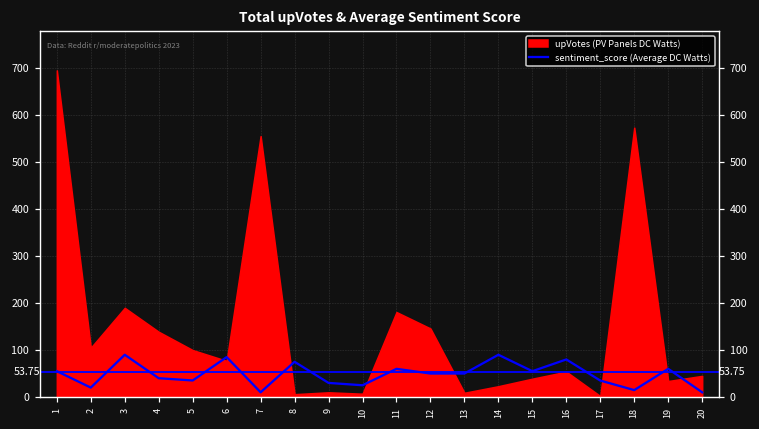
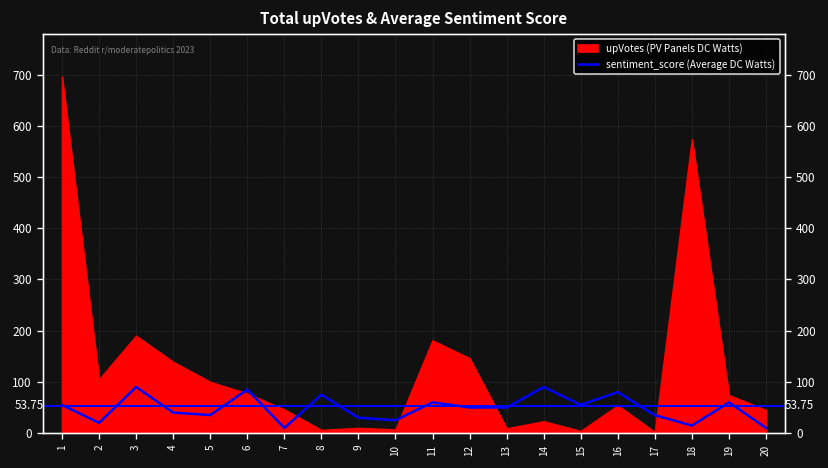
  {
    "sentiment_score (Average DC Watts)": {
      "2": 20,
      "3": 90,
      "4": 40,
      "5": 40,
      "6": 90,
      "7": 10,
      "8": 80,
      "9": 30,
      "10": 30,
      "11": 60,
      "12": 50,
      "13": 50,
      "14": 90,
      "15": 60,
      "16": 80,
      "17": 40,
      "18": 10,
      "19": 60,
      "20": 10
    },
    "upVotes (PV Panels DC Watts)": {
      "2": 110,
      "3": 190,
      "4": 140,
      "5": 100,
      "6": 80,
-     "7": 560,
+     "7": 50,
      "8": 10,
      "9": 10,
      "10": 10,
      "11": 180,
      "12": 150,
      "13": 10,
      "14": 20,
-     "15": 40,
+     "15": 0,
      "16": 50,
      "18": 570,
-     "19": 30
+     "19": 70
    }
  }
